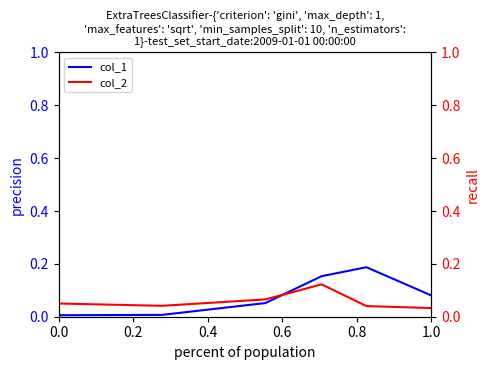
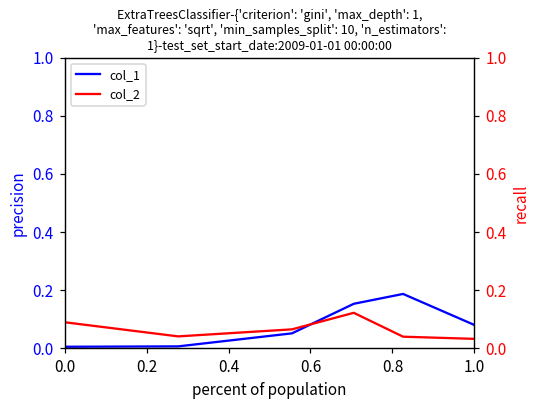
  {
    "col_1": {
      "0.0": 0.01,
      "1.0": 0.08
    },
    "col_2": {
-     "0.0": 0.05,
+     "0.0": 0.09,
      "1.0": 0.03
    }
  }
